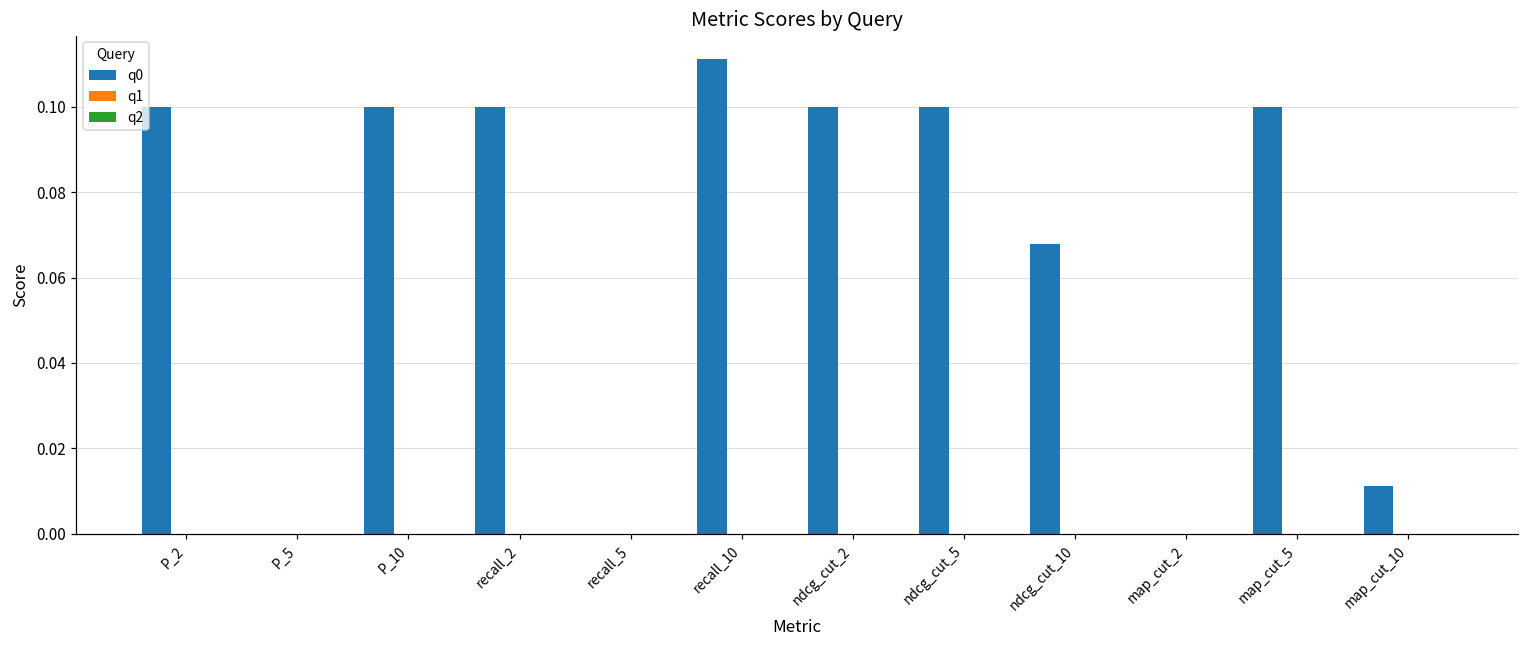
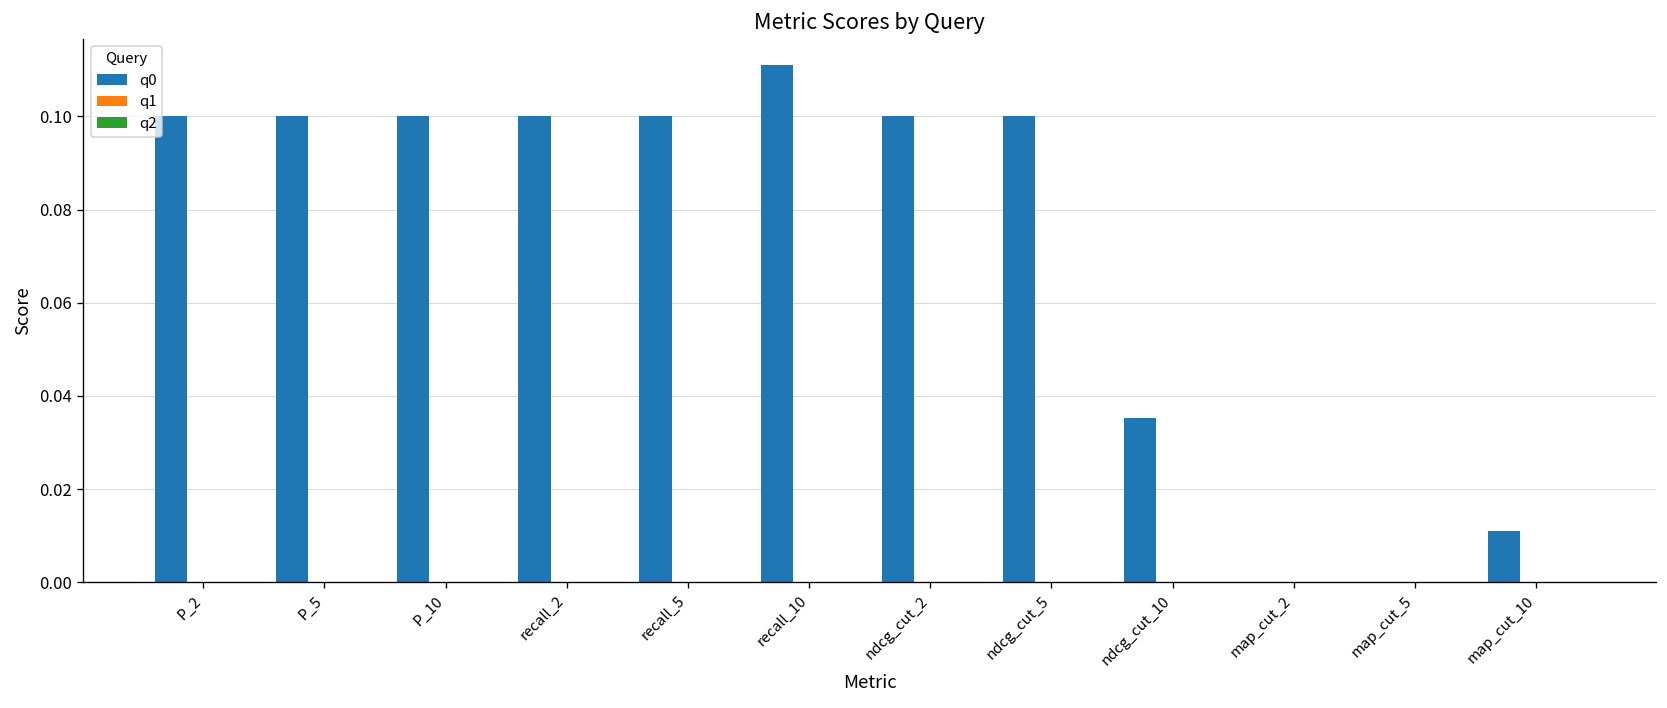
  {
    "q0": {
      "P_2": 0.100,
-     "P_5": 0.0,
+     "P_5": 0.1,
      "P_10": 0.100,
      "recall_2": 0.100,
-     "recall_5": 0.0,
+     "recall_5": 0.1,
      "recall_10": 0.111,
      "ndcg_cut_2": 0.100,
      "ndcg_cut_5": 0.100,
-     "ndcg_cut_10": 0.068,
+     "ndcg_cut_10": 0.035,
      "map_cut_2": 0.000,
-     "map_cut_5": 0.1,
+     "map_cut_5": 0.0,
      "map_cut_10": 0.011
    },
    "q1": {
      "P_2": 0.000,
      "P_5": 0.000,
      "P_10": 0.000,
      "recall_2": 0.000,
      "recall_5": 0.000,
      "recall_10": 0.000,
      "ndcg_cut_2": 0.000,
      "ndcg_cut_5": 0.000,
      "ndcg_cut_10": 0.000,
      "map_cut_2": 0.000,
      "map_cut_5": 0.000,
      "map_cut_10": 0.000
    },
    "q2": {
      "P_2": 0.000,
      "P_5": 0.000,
      "P_10": 0.000,
      "recall_2": 0.000,
      "recall_5": 0.000,
      "recall_10": 0.000,
      "ndcg_cut_2": 0.000,
      "ndcg_cut_5": 0.000,
      "ndcg_cut_10": 0.000,
      "map_cut_2": 0.000,
      "map_cut_5": 0.000,
      "map_cut_10": 0.000
    }
  }
